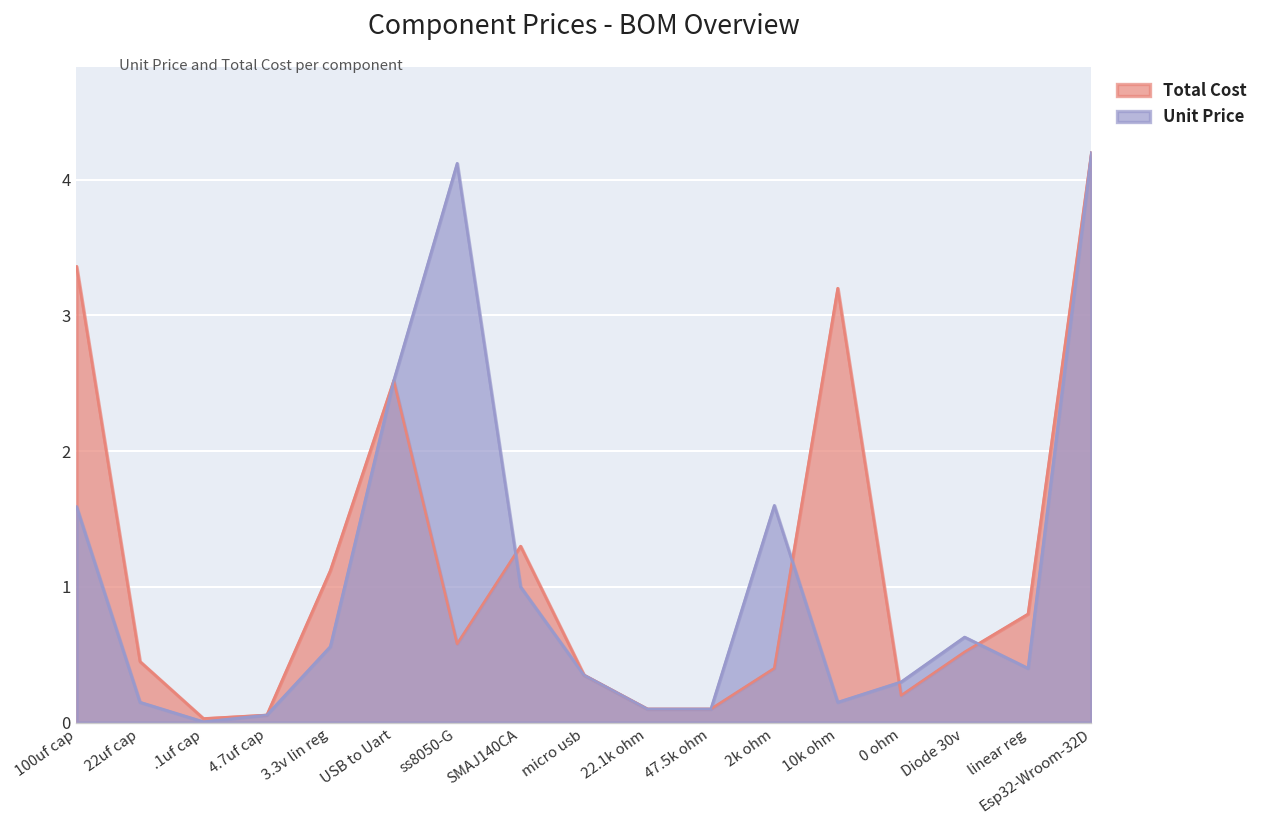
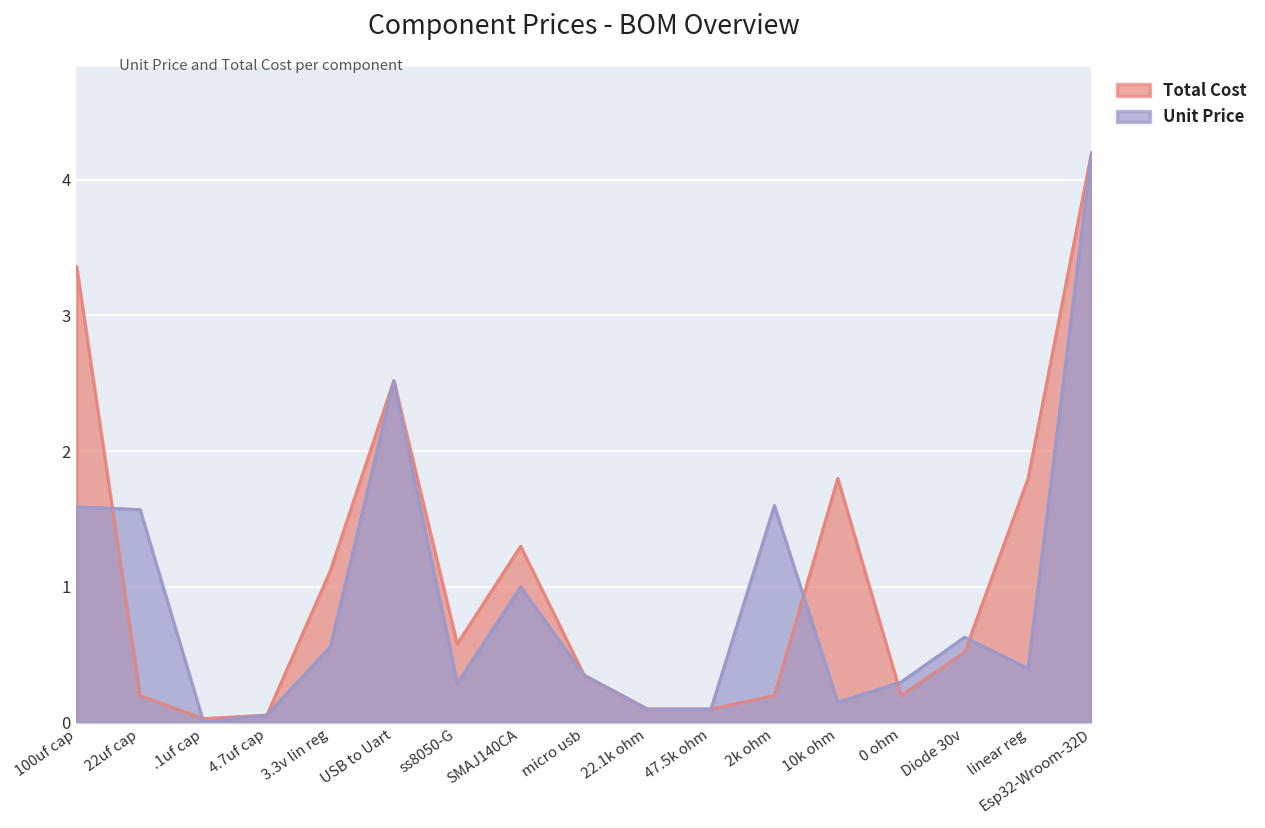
  {
    "Total Cost": {
      "100uf cap": 3.36,
-     "22uf cap": 0.45,
+     "22uf cap": 0.20,
      ".1uf cap": 0.03,
      "3.3v lin reg": 1.12,
      "ss8050-G": 0.58,
      "SMAJ140CA": 1.30,
-     "2k ohm": 0.4,
-     "10k ohm": 3.2,
+     "2k ohm": 0.2,
+     "10k ohm": 1.8,
      "0 ohm": 0.20,
      "Diode 30v": 0.52,
-     "linear reg": 0.8
+     "linear reg": 1.8
    },
    "Unit Price": {
      "100uf cap": 1.59,
-     "22uf cap": 0.15,
+     "22uf cap": 1.57,
      ".1uf cap": 0.01,
      "3.3v lin reg": 0.56,
-     "ss8050-G": 4.12,
+     "ss8050-G": 0.29,
      "SMAJ140CA": 1.00,
      "2k ohm": 1.60,
      "10k ohm": 0.15,
      "0 ohm": 0.30,
      "Diode 30v": 0.63,
      "linear reg": 0.40
    }
  }
